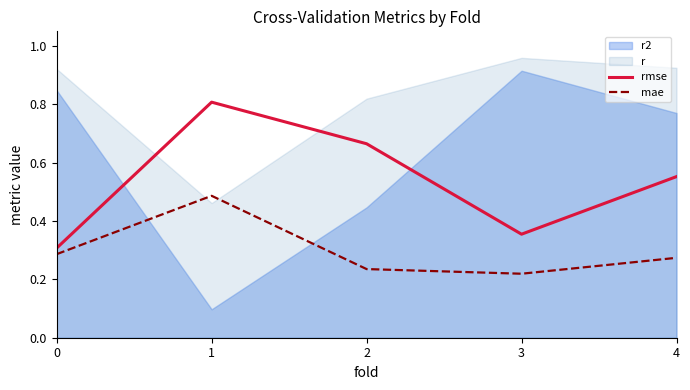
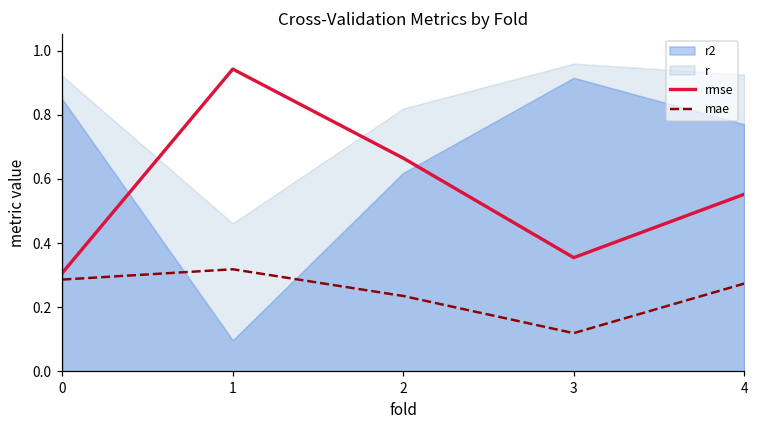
  {
    "rmse": {
      "0": 0.31,
-     "1": 0.81,
+     "1": 0.94,
      "2": 0.66,
      "3": 0.35,
      "4": 0.55
    },
    "r2": {
      "0": 0.85,
      "1": 0.10,
-     "2": 0.45,
+     "2": 0.62,
      "3": 0.92,
      "4": 0.77
    },
    "mae": {
      "0": 0.29,
-     "1": 0.49,
+     "1": 0.32,
      "2": 0.24,
-     "3": 0.22,
+     "3": 0.12,
      "4": 0.27
    },
    "r": {
      "0": 0.92,
      "1": 0.46,
      "2": 0.82,
      "3": 0.96,
      "4": 0.93
    }
  }
